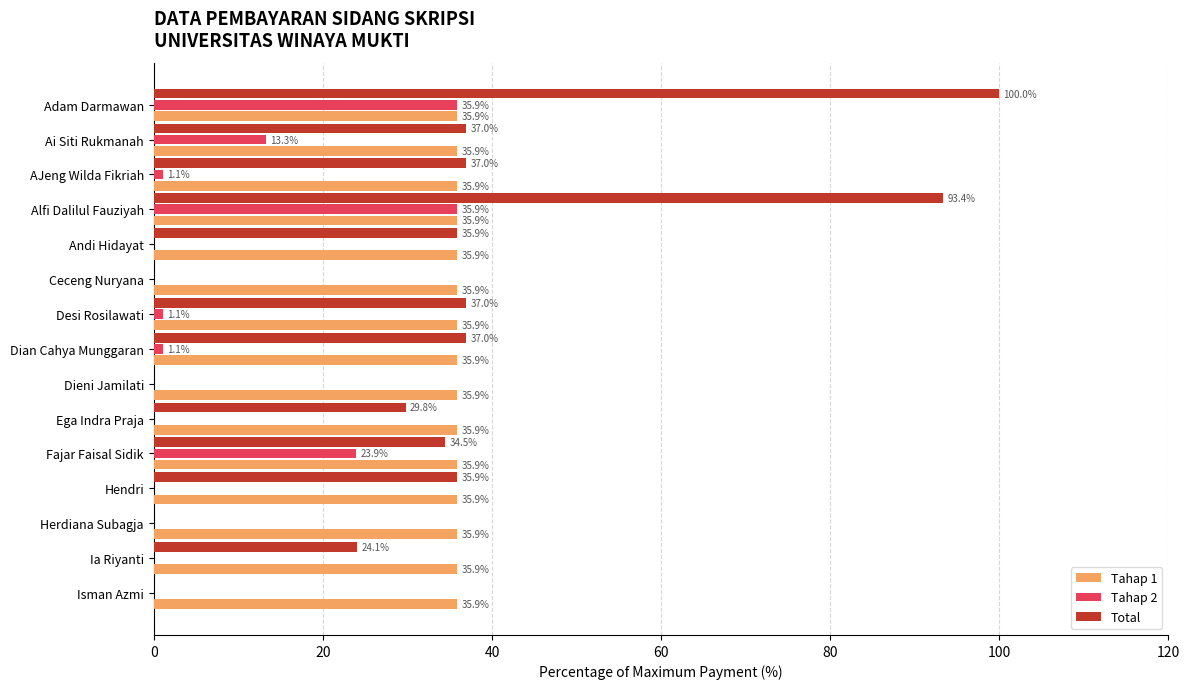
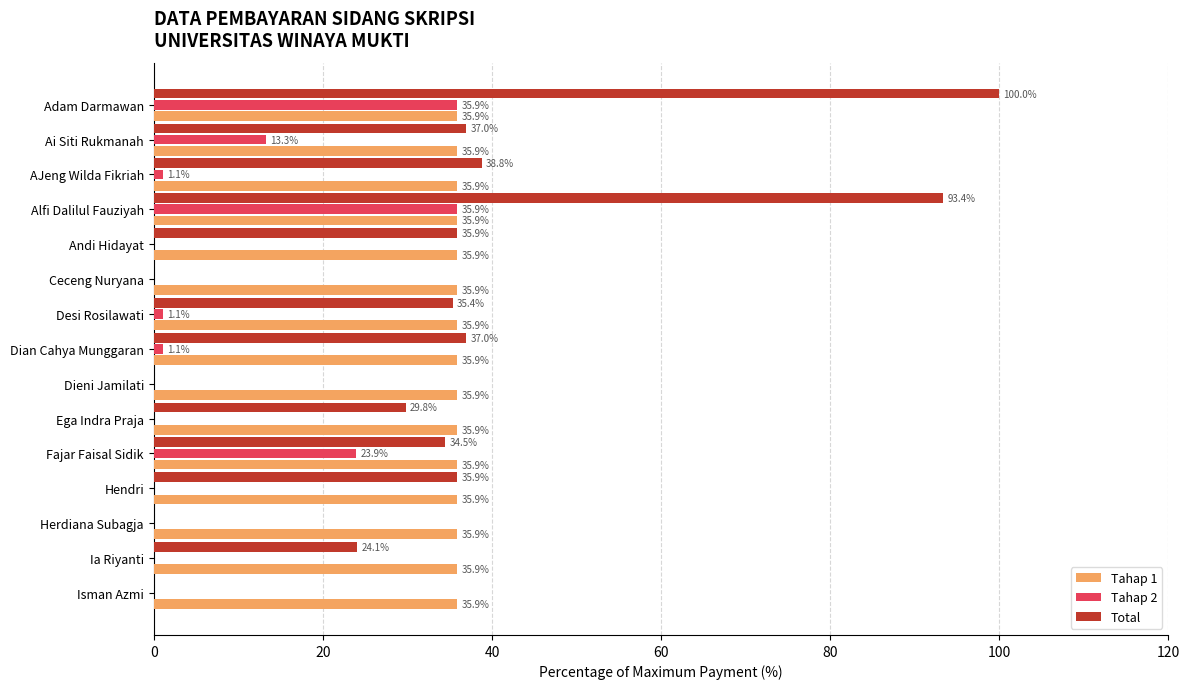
  {
    "Tahap 1": {
      "Adam Darmawan": "35.9%",
      "Ai Siti Rukmanah": "35.9%",
      "AJeng Wilda Fikriah": "35.9%",
      "Alfi Dalilul Fauziyah": "35.9%",
      "Andi Hidayat": "35.9%",
      "Ceceng Nuryana": "35.9%",
      "Desi Rosilawati": "35.9%",
      "Dian Cahya Munggaran": "35.9%",
      "Dieni Jamilati": "35.9%",
      "Ega Indra Praja": "35.9%",
      "Fajar Faisal Sidik": "35.9%",
      "Hendri": "35.9%",
      "Herdiana Subagja": "35.9%",
      "Ia Riyanti": "35.9%",
      "Isman Azmi": "35.9%"
    },
    "Tahap 2": {
      "Adam Darmawan": "35.9%",
      "Ai Siti Rukmanah": "13.3%",
      "AJeng Wilda Fikriah": "1.1%",
      "Alfi Dalilul Fauziyah": "35.9%",
      "Desi Rosilawati": "1.1%",
      "Dian Cahya Munggaran": "1.1%",
      "Fajar Faisal Sidik": "23.9%"
    },
    "Total": {
      "Adam Darmawan": "100.0%",
      "Ai Siti Rukmanah": "37.0%",
-     "AJeng Wilda Fikriah": "37.0%",
+     "AJeng Wilda Fikriah": "38.8%",
      "Alfi Dalilul Fauziyah": "93.4%",
      "Andi Hidayat": "35.9%",
-     "Desi Rosilawati": "37.0%",
+     "Desi Rosilawati": "35.4%",
      "Dian Cahya Munggaran": "37.0%",
      "Ega Indra Praja": "29.8%",
      "Fajar Faisal Sidik": "34.5%",
      "Hendri": "35.9%",
      "Ia Riyanti": "24.1%"
    }
  }
